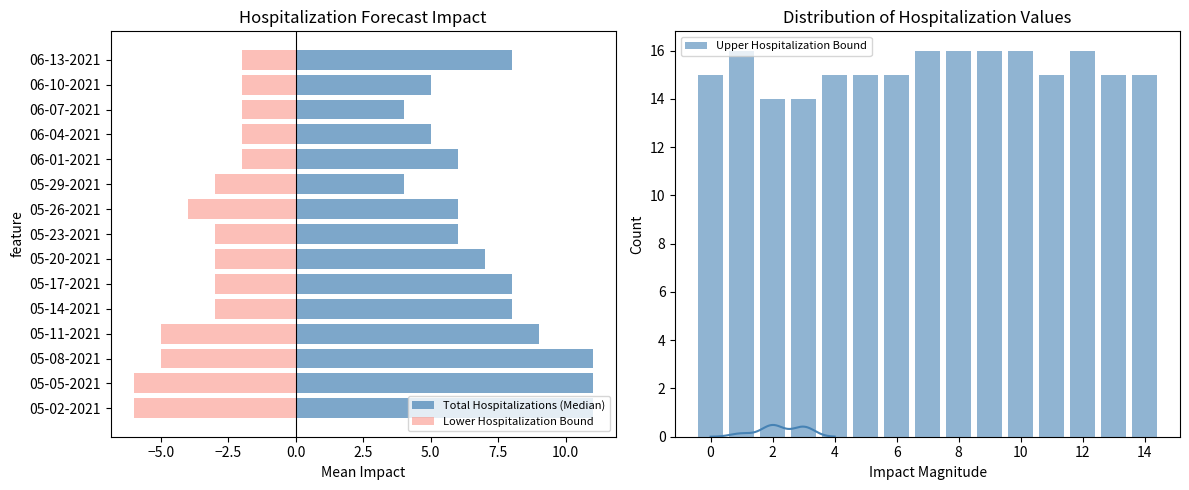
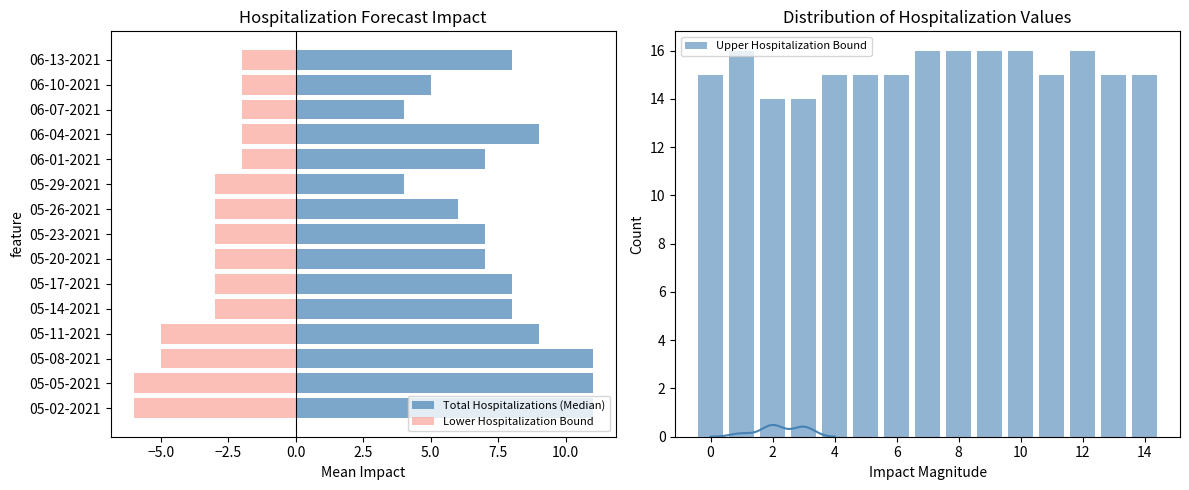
  {
    "Hospitalization Forecast Impact": {
      "Total Hospitalizations (Median)": {
        "06-13-2021": 8,
        "06-10-2021": 5,
        "06-07-2021": 4,
-       "06-04-2021": 5,
-       "06-01-2021": 6,
+       "06-04-2021": 9,
+       "06-01-2021": 7,
        "05-29-2021": 4,
        "05-26-2021": 6,
-       "05-23-2021": 6,
+       "05-23-2021": 7,
        "05-20-2021": 7,
        "05-17-2021": 8,
        "05-14-2021": 8,
        "05-11-2021": 9,
        "05-08-2021": 11,
        "05-05-2021": 11
      },
      "Lower Hospitalization Bound": {
        "06-13-2021": -2.0,
        "06-10-2021": -2.0,
        "06-07-2021": -2.0,
        "06-04-2021": -2.0,
        "06-01-2021": -2.0,
        "05-29-2021": -3.0,
-       "05-26-2021": -4.0,
+       "05-26-2021": -3.0,
        "05-23-2021": -3.0,
        "05-20-2021": -3.0,
        "05-17-2021": -3.0,
        "05-14-2021": -3.0,
        "05-11-2021": -5.0,
        "05-08-2021": -5.0,
        "05-05-2021": -6.0,
        "05-02-2021": -6.0
      }
    }
  }
